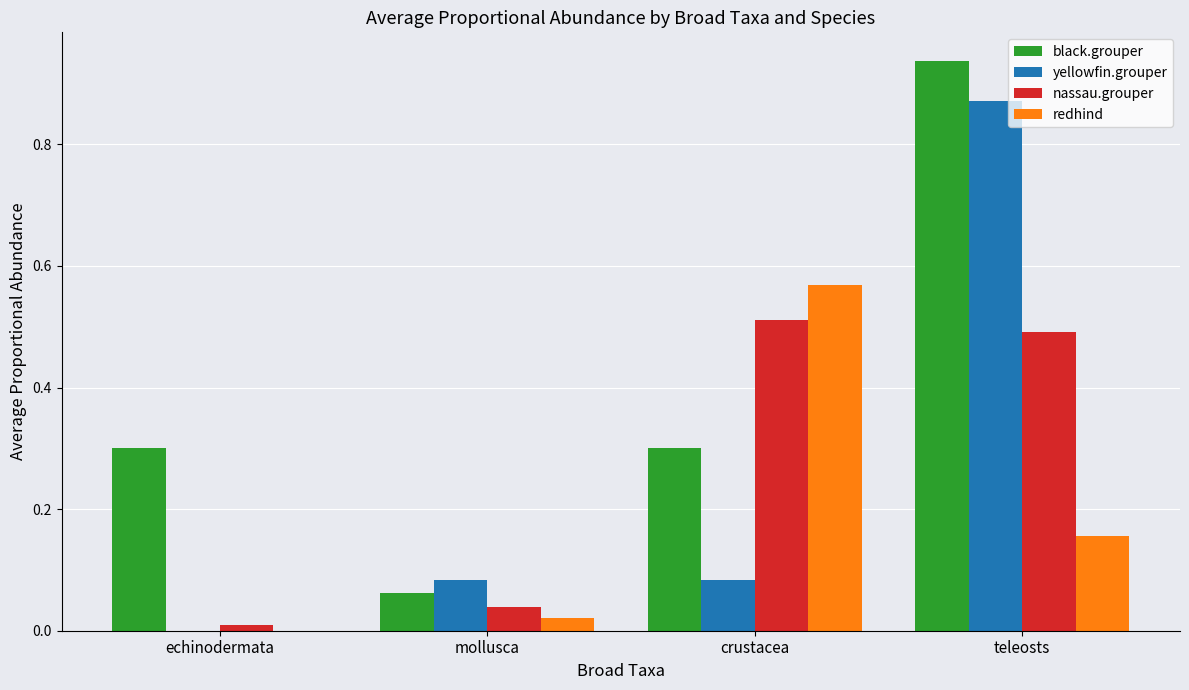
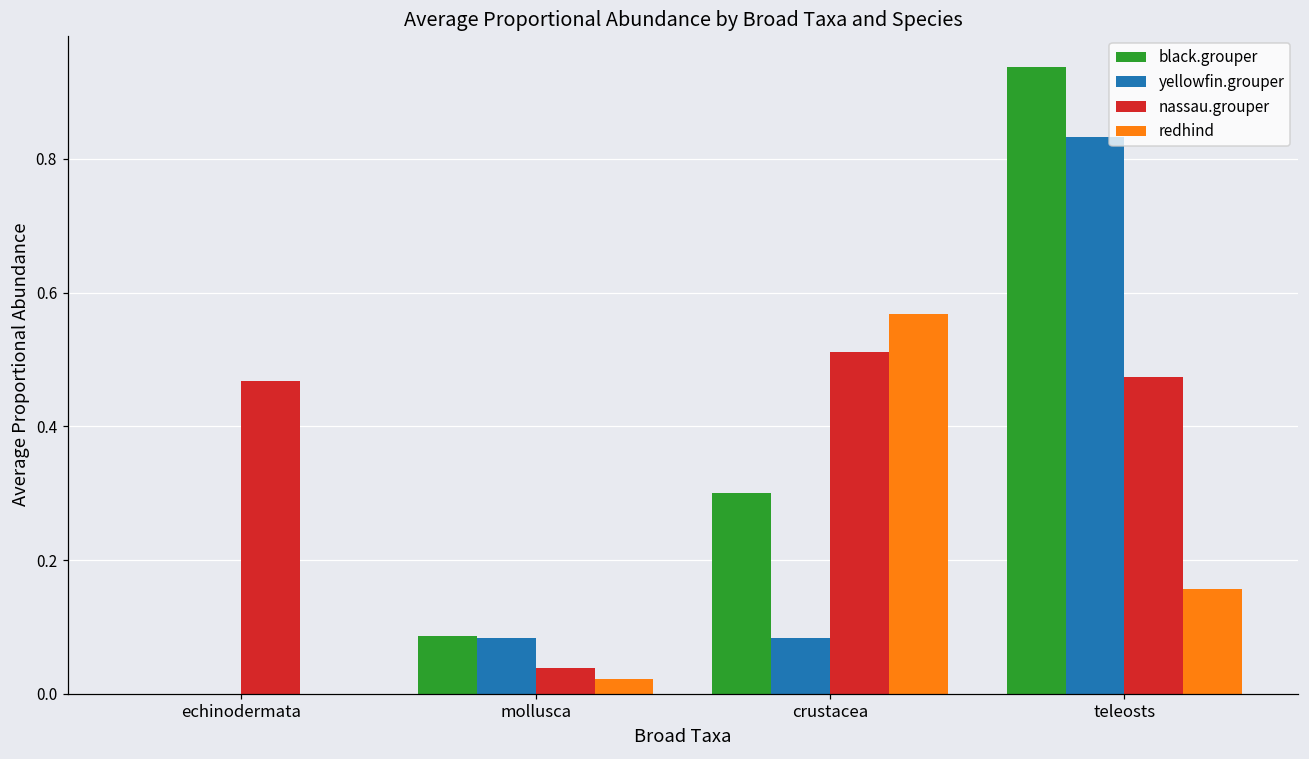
  {
    "black.grouper": {
-     "echinodermata": 0.3,
-     "mollusca": 0.06,
+     "echinodermata": 0.0,
+     "mollusca": 0.09,
      "crustacea": 0.30,
      "teleosts": 0.94
    },
    "yellowfin.grouper": {
      "echinodermata": 0.00,
      "mollusca": 0.08,
      "crustacea": 0.08,
-     "teleosts": 0.87
+     "teleosts": 0.83
    },
    "nassau.grouper": {
-     "echinodermata": 0.01,
+     "echinodermata": 0.47,
      "mollusca": 0.04,
      "crustacea": 0.51,
-     "teleosts": 0.49
+     "teleosts": 0.47
    },
    "redhind": {
      "echinodermata": 0.00,
      "mollusca": 0.02,
      "crustacea": 0.57,
      "teleosts": 0.16
    }
  }
